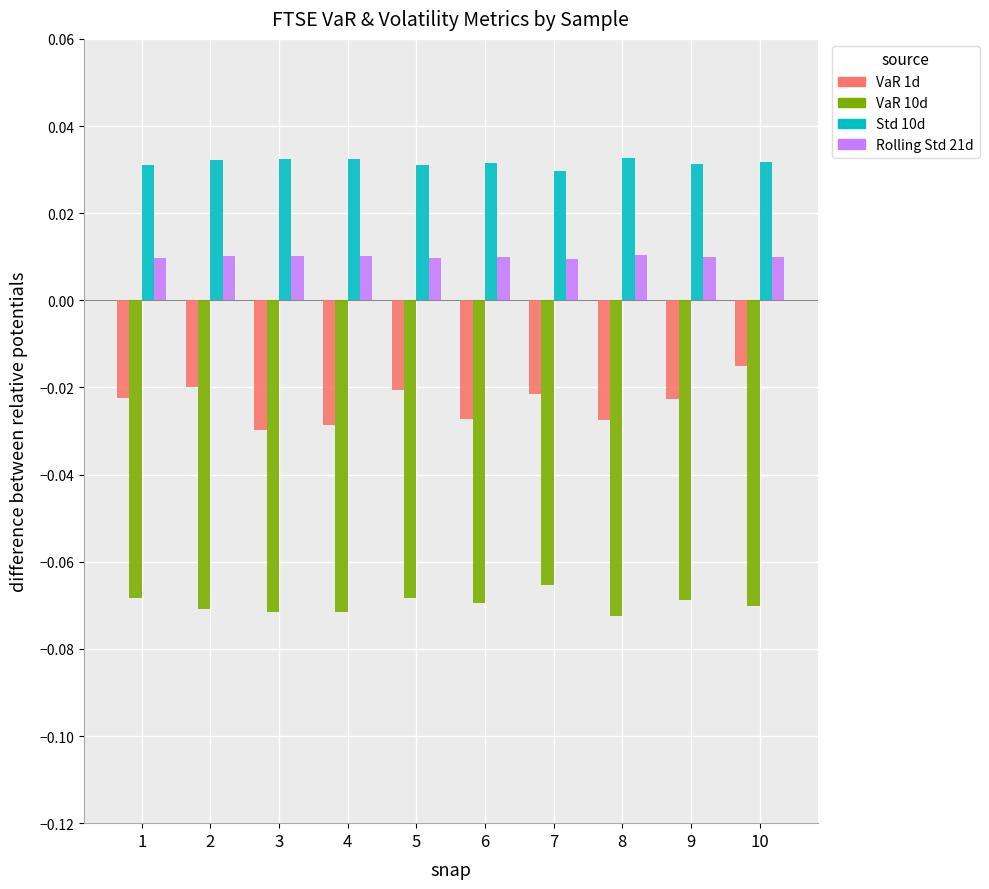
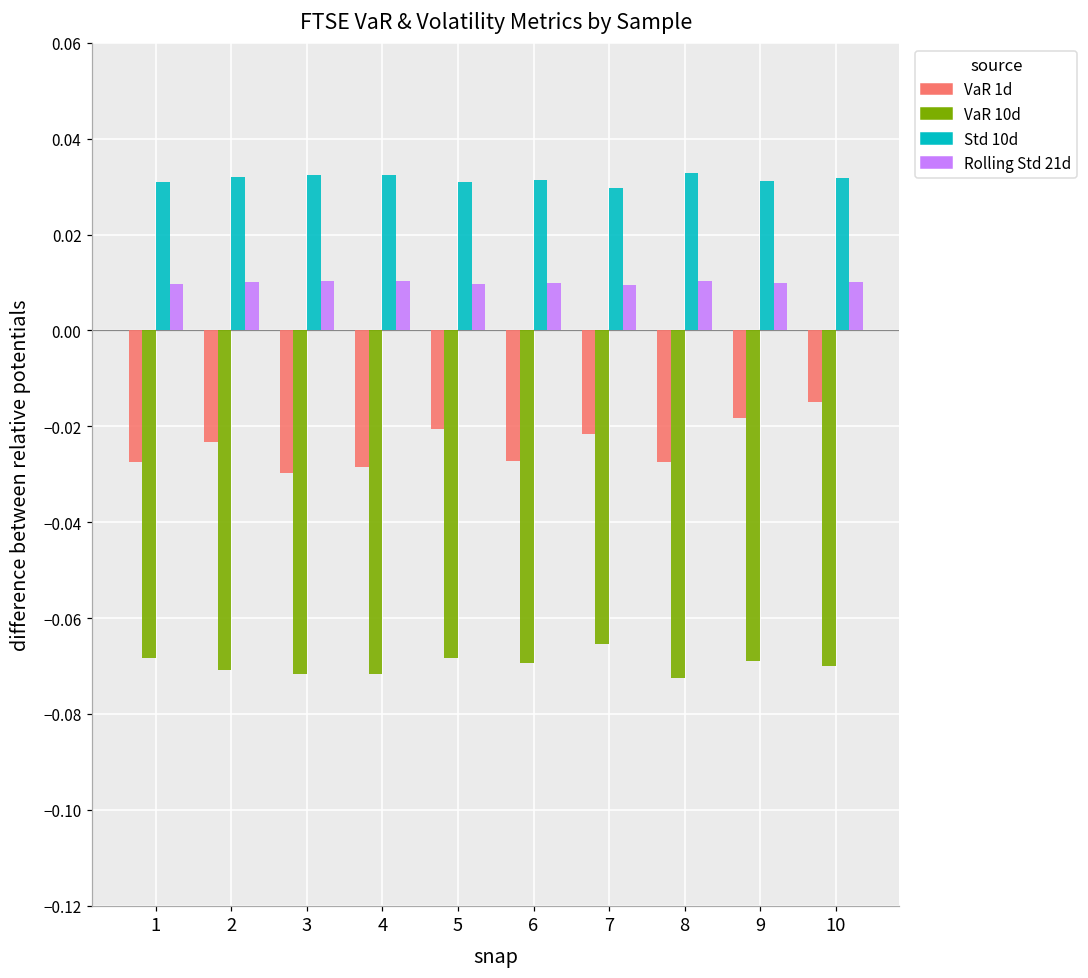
  {
    "VaR 1d": {
-     "1": -0.022,
-     "2": -0.020,
+     "1": -0.027,
+     "2": -0.023,
      "3": -0.030,
      "4": -0.029,
      "5": -0.021,
      "6": -0.027,
      "7": -0.022,
      "8": -0.027,
-     "9": -0.023,
+     "9": -0.018,
      "10": -0.015
    },
    "VaR 10d": {
      "1": -0.068,
      "2": -0.071,
      "3": -0.072,
      "4": -0.072,
      "5": -0.068,
      "6": -0.069,
      "7": -0.065,
      "8": -0.072,
      "9": -0.069,
      "10": -0.070
    },
    "Std 10d": {
      "1": 0.031,
      "2": 0.032,
      "3": 0.032,
      "4": 0.032,
      "5": 0.031,
      "6": 0.031,
      "7": 0.030,
      "8": 0.033,
      "9": 0.031,
      "10": 0.032
    },
    "Rolling Std 21d": {
      "1": 0.010,
      "2": 0.010,
      "3": 0.010,
      "4": 0.010,
      "5": 0.010,
      "6": 0.010,
      "7": 0.009,
      "8": 0.010,
      "9": 0.010,
      "10": 0.010
    }
  }
